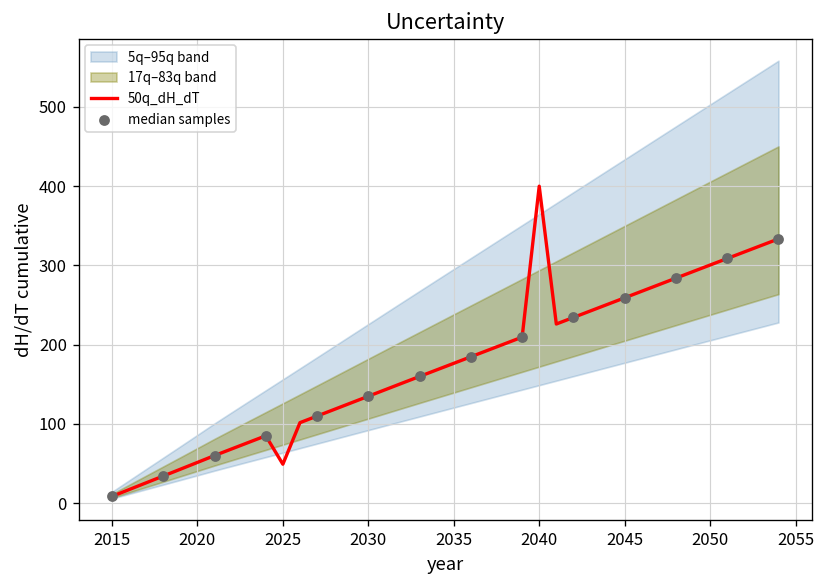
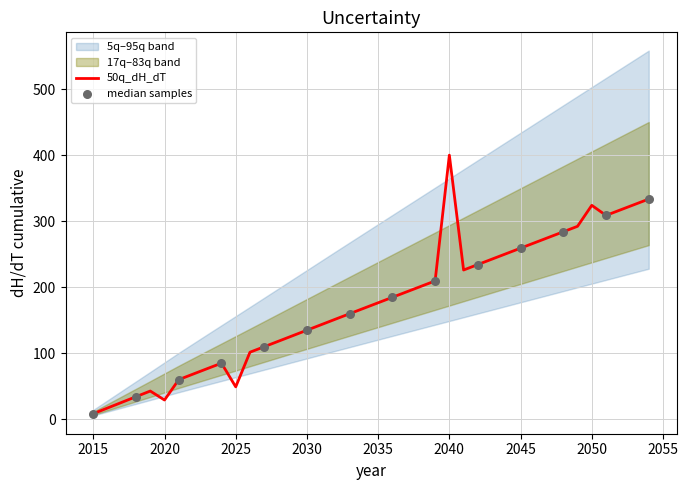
  {
    "50q_dH_dT": {
-     "2020": 50,
+     "2020": 30,
      "2025": 50,
      "2035": 180,
      "2040": 400,
-     "2050": 300
+     "2050": 320
    }
  }
